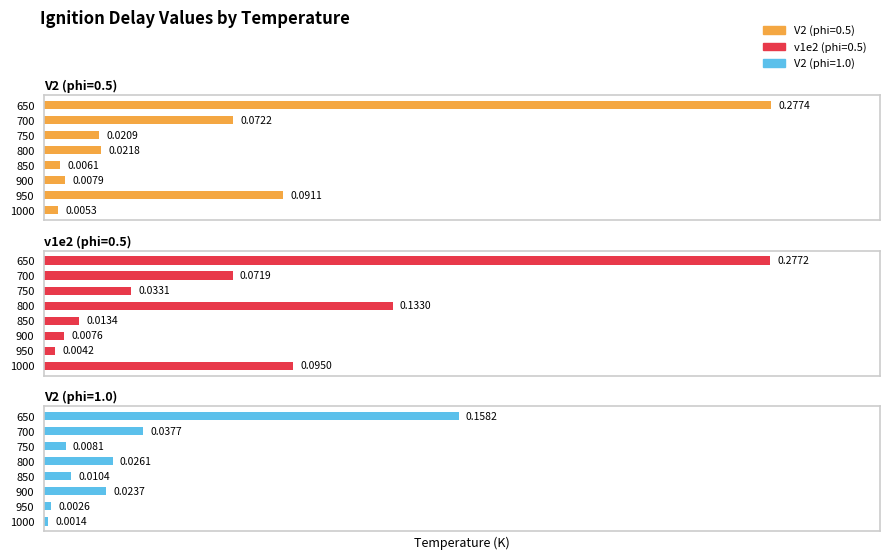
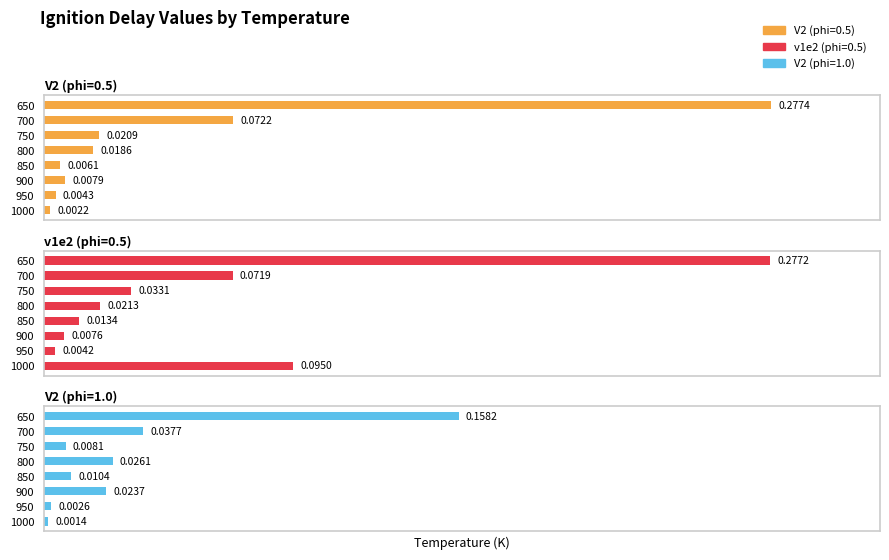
  {
    "V2 (phi=0.5)": {
      "650": 0.2774,
      "700": 0.0722,
      "750": 0.0209,
-     "800": 0.0218,
+     "800": 0.0186,
      "850": 0.0061,
      "900": 0.0079,
-     "950": 0.0911,
-     "1000": 0.0053
+     "950": 0.0043,
+     "1000": 0.0022
    },
    "v1e2 (phi=0.5)": {
      "650": 0.2772,
      "700": 0.0719,
      "750": 0.0331,
-     "800": 0.1330,
+     "800": 0.0213,
      "850": 0.0134,
      "900": 0.0076,
      "950": 0.0042,
      "1000": 0.0950
    },
    "V2 (phi=1.0)": {
      "650": 0.1582,
      "700": 0.0377,
      "750": 0.0081,
      "800": 0.0261,
      "850": 0.0104,
      "900": 0.0237,
      "950": 0.0026,
      "1000": 0.0014
    }
  }
